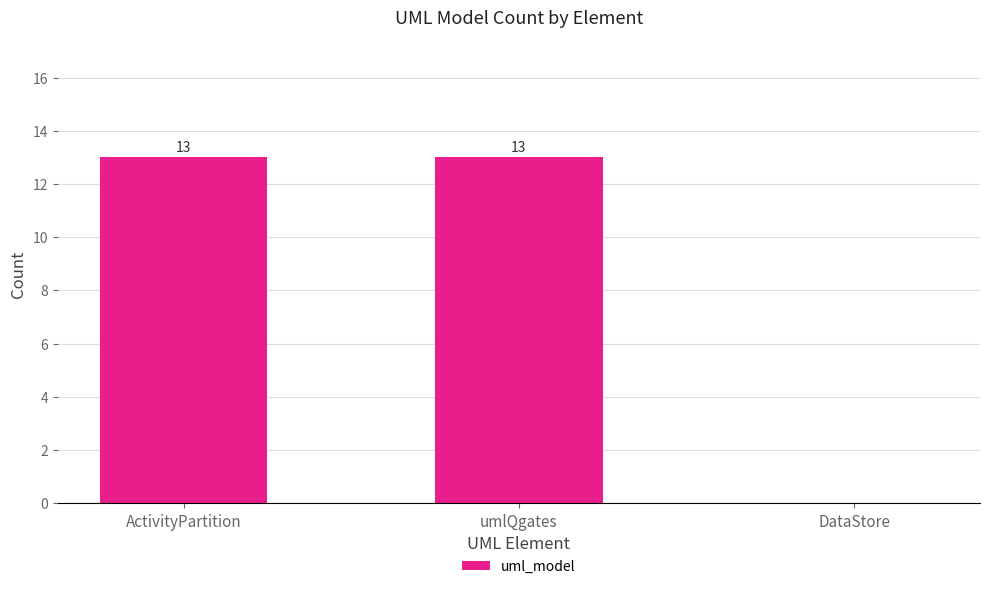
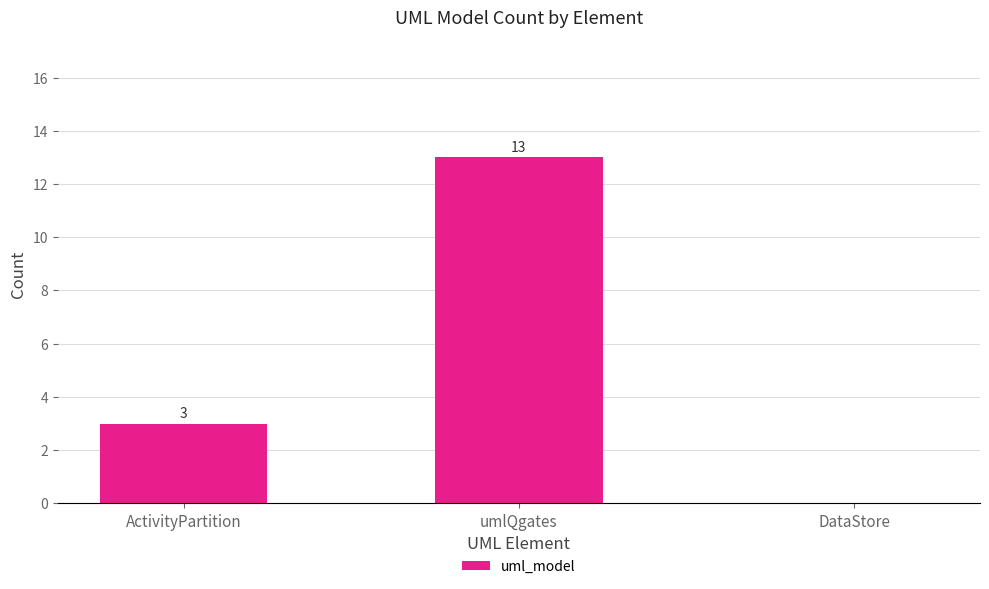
  {
-   "ActivityPartition": 13,
+   "ActivityPartition": 3,
    "umlQgates": 13
  }
